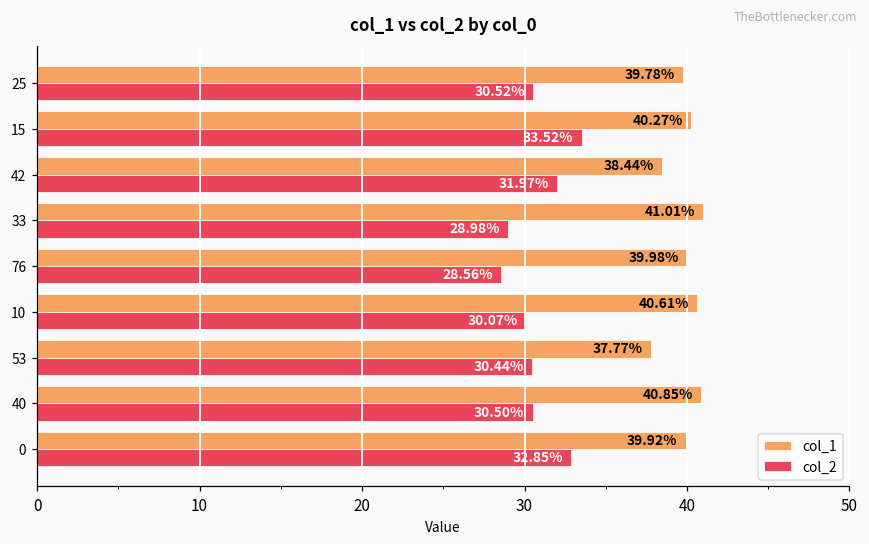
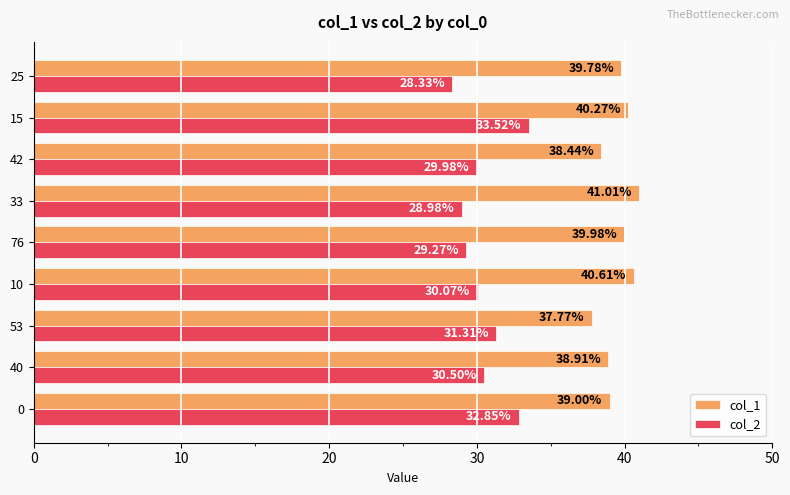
  {
    "col_1": {
      "25": "39.78%",
      "15": "40.27%",
      "42": "38.44%",
      "33": "41.01%",
      "76": "39.98%",
      "10": "40.61%",
      "53": "37.77%",
-     "40": "40.85%",
-     "0": "39.92%"
+     "40": "38.91%",
+     "0": "39.00%"
    },
    "col_2": {
-     "25": "30.52%",
+     "25": "28.33%",
      "15": "33.52%",
-     "42": "31.97%",
+     "42": "29.98%",
      "33": "28.98%",
-     "76": "28.56%",
+     "76": "29.27%",
      "10": "30.07%",
-     "53": "30.44%",
+     "53": "31.31%",
      "40": "30.50%",
      "0": "32.85%"
    }
  }
